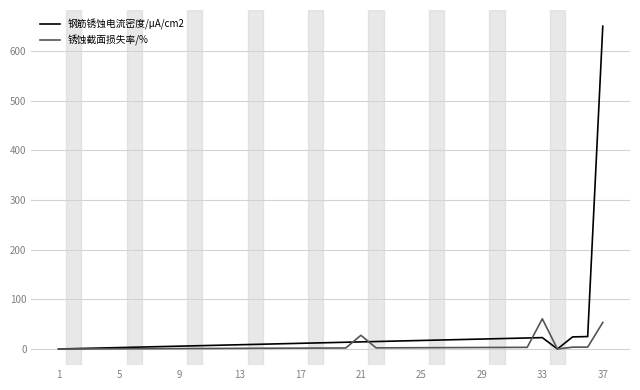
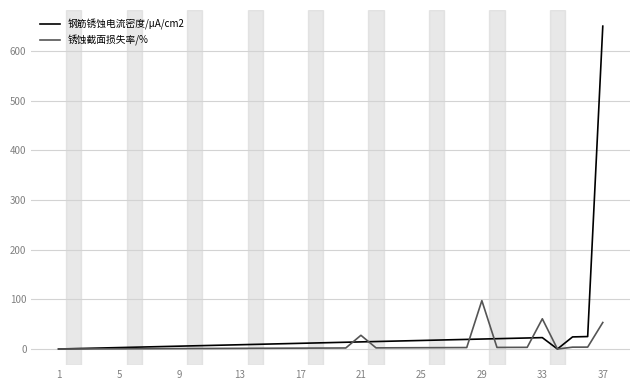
  {
    "钢筋锈蚀电流密度/μA/cm2": {
      "13": 10,
      "17": 10,
      "21": 10,
      "25": 20,
      "29": 20,
      "33": 20,
      "37": 650
    },
    "锈蚀截面损失率/%": {
      "13": 0,
      "17": 0,
      "21": 30,
      "25": 0,
-     "29": 0,
+     "29": 100,
      "33": 60,
      "37": 50
    }
  }
